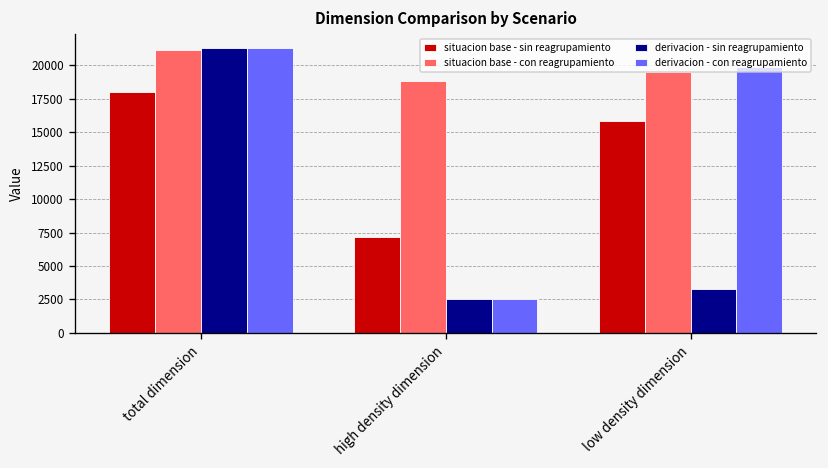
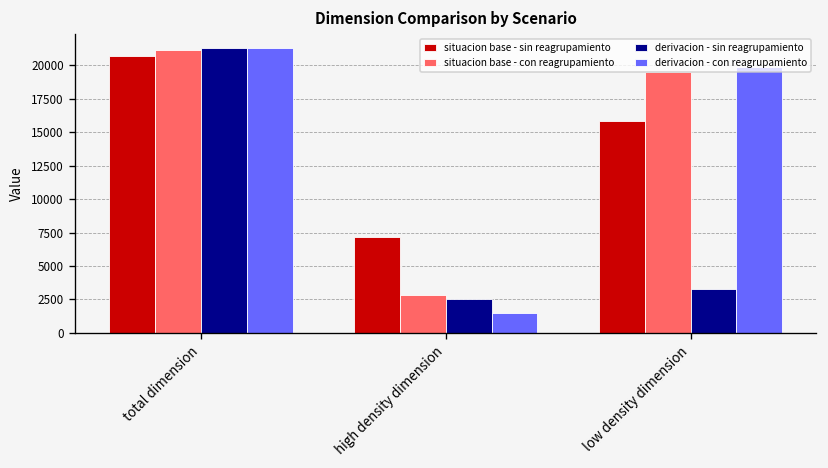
  {
    "situacion base - sin reagrupamiento": {
-     "total dimension": 18000,
+     "total dimension": 20700,
      "high density dimension": 7200,
      "low density dimension": 15800
    },
    "situacion base - con reagrupamiento": {
      "total dimension": 21200,
-     "high density dimension": 18800
+     "high density dimension": 2900
    },
    "derivacion - sin reagrupamiento": {
      "total dimension": 21300,
      "high density dimension": 2500,
      "low density dimension": 3300
    },
    "derivacion - con reagrupamiento": {
      "total dimension": 21300,
-     "high density dimension": 2500
+     "high density dimension": 1500
    }
  }
